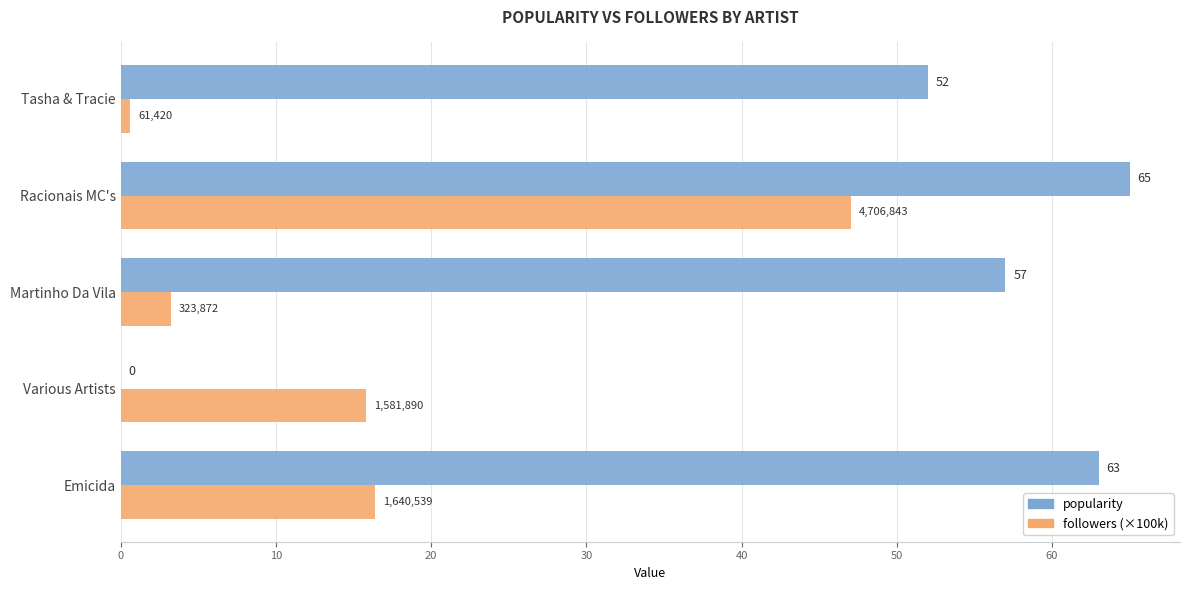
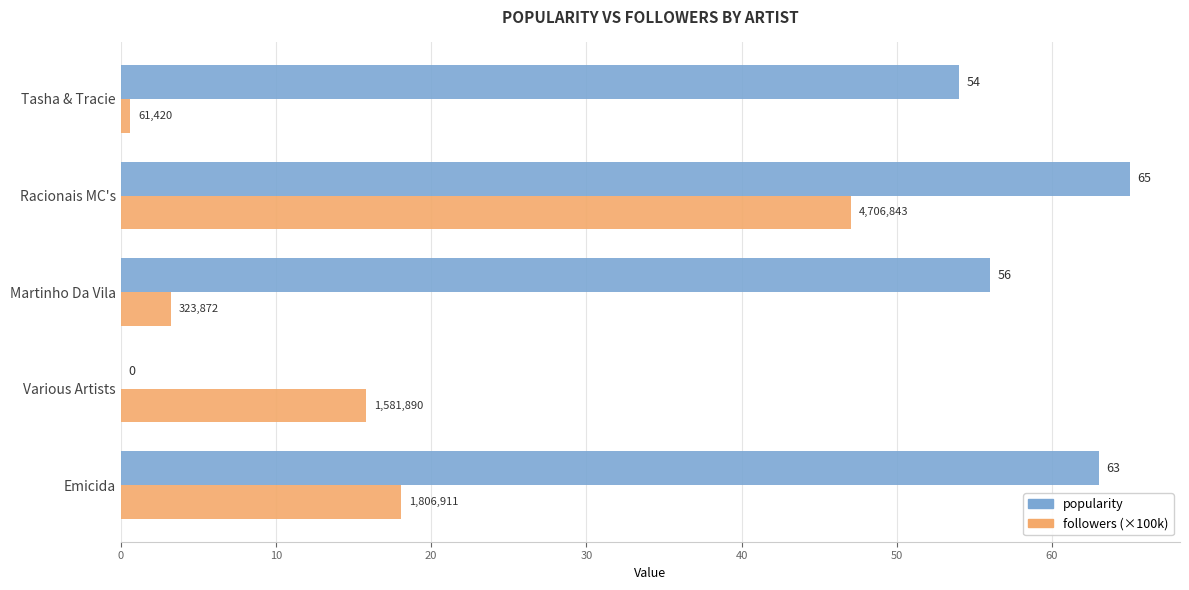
  {
    "popularity": {
-     "Tasha & Tracie": "52",
+     "Tasha & Tracie": "54",
      "Racionais MC's": "65",
-     "Martinho Da Vila": "57",
+     "Martinho Da Vila": "56",
      "Various Artists": "0",
      "Emicida": "63"
    },
    "followers (×100k)": {
-     "Emicida": "1,640,539"
+     "Emicida": "1,806,911"
    }
  }
